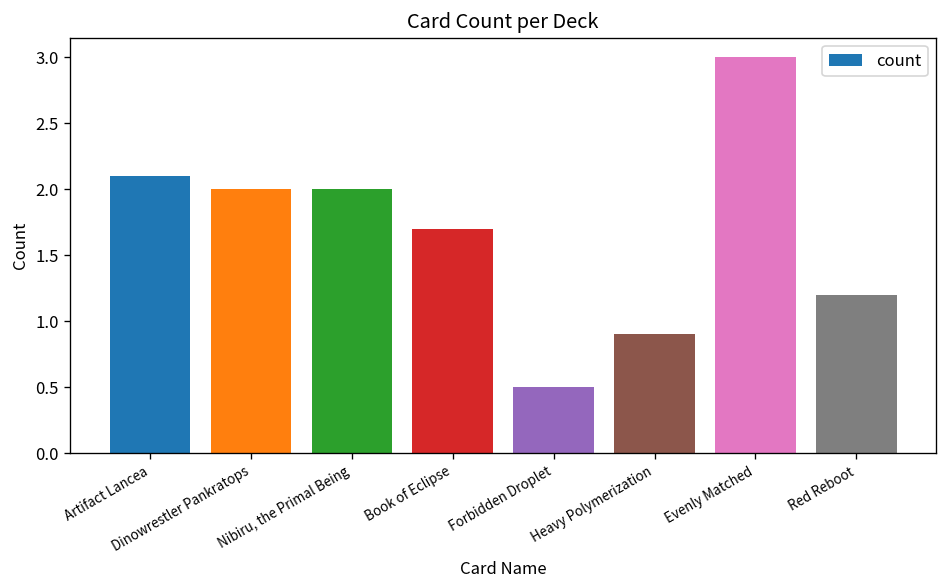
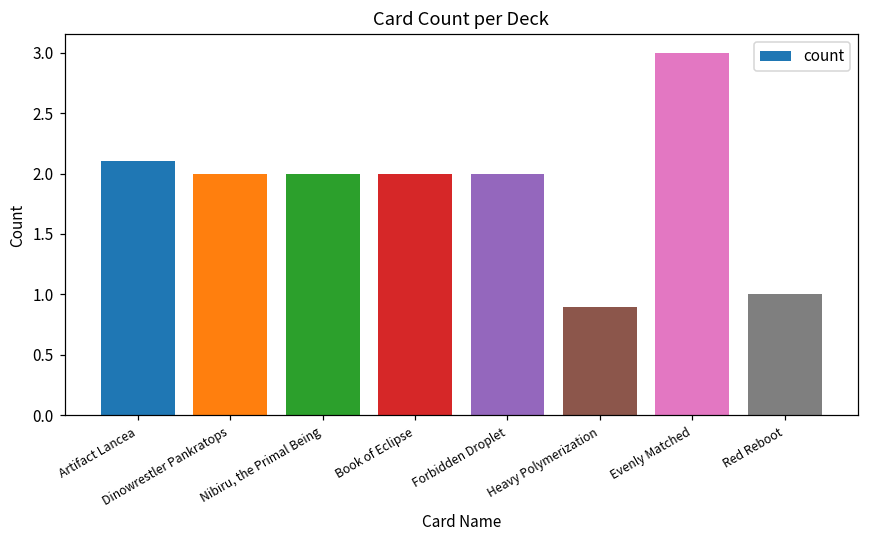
  {
    "Artifact Lancea": 2.1,
    "Dinowrestler Pankratops": 2.0,
    "Nibiru, the Primal Being": 2.0,
-   "Book of Eclipse": 1.7,
-   "Forbidden Droplet": 0.5,
+   "Book of Eclipse": 2.0,
+   "Forbidden Droplet": 2.0,
    "Heavy Polymerization": 0.9,
    "Evenly Matched": 3.0,
-   "Red Reboot": 1.2
+   "Red Reboot": 1.0
  }
